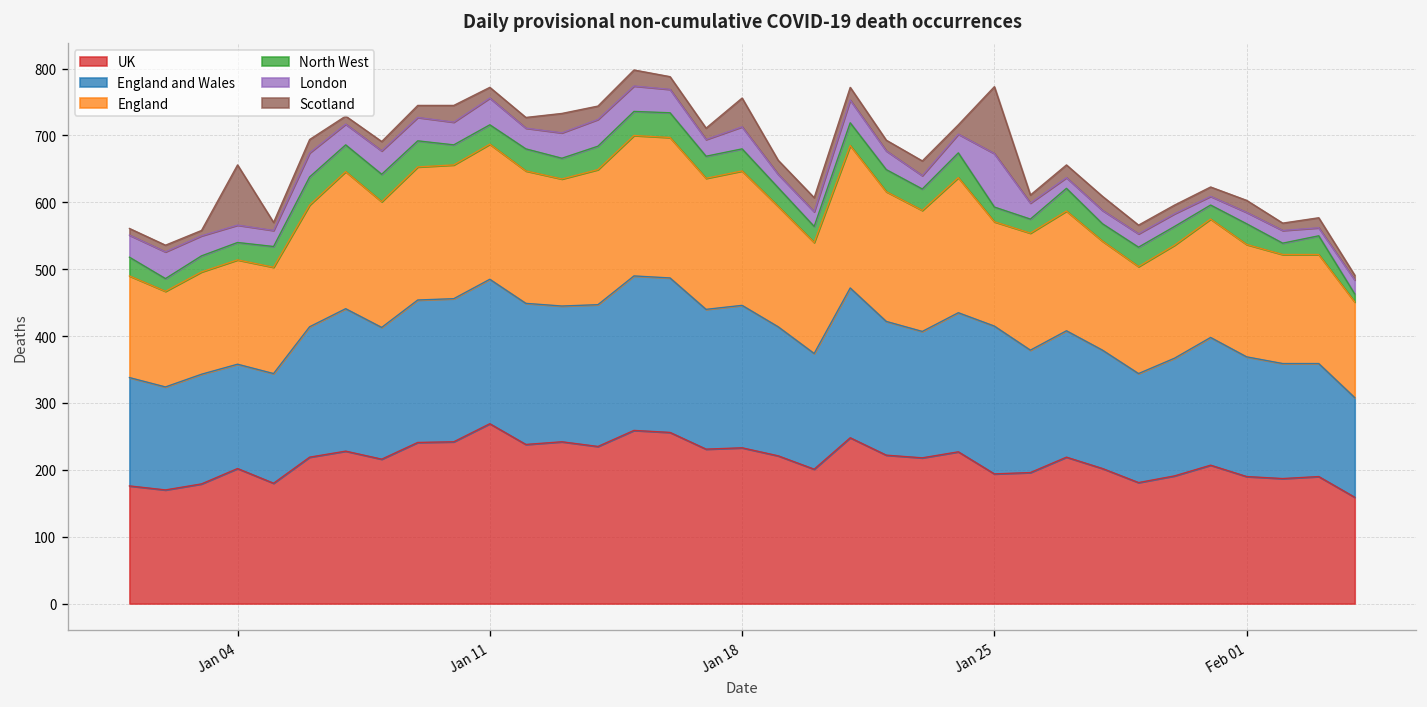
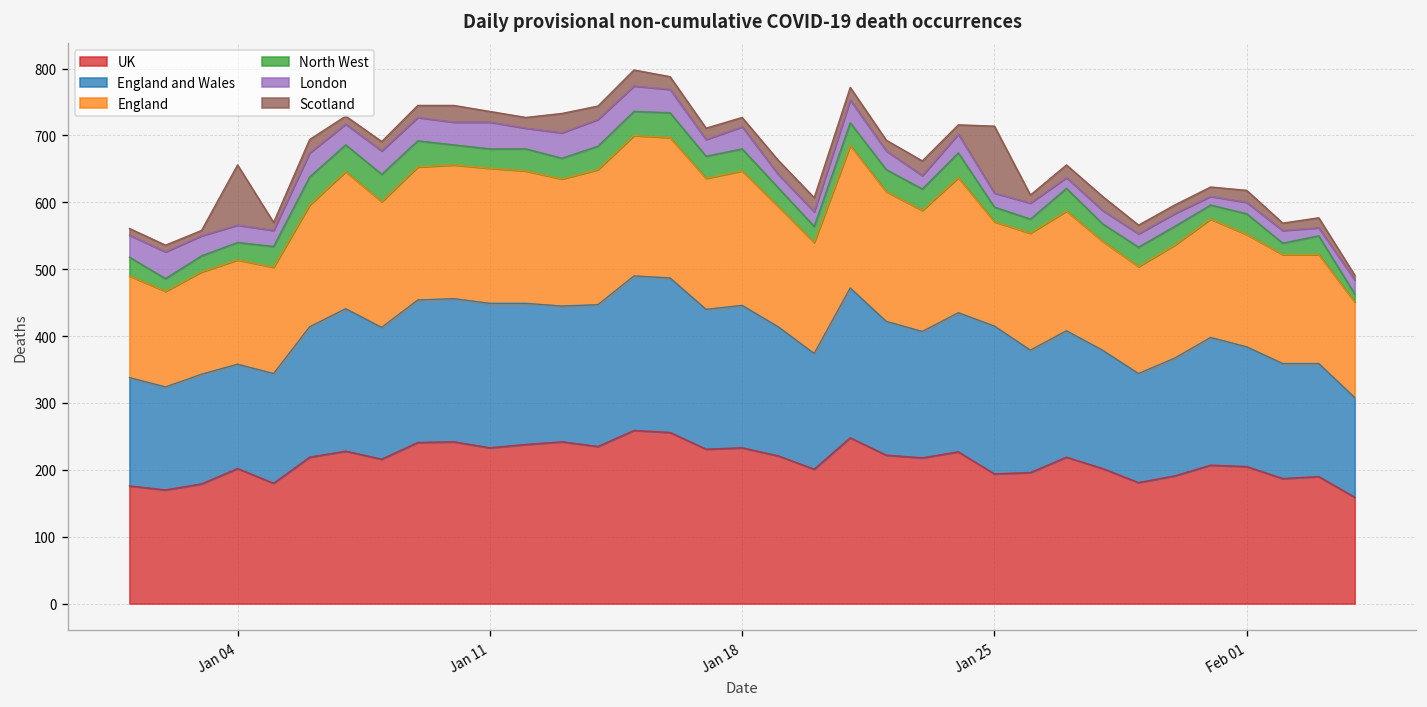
  {
    "UK": {
      "Jan 04": 200,
-     "Jan 11": 270,
+     "Jan 11": 230,
      "Jan 18": 230,
      "Jan 25": 190,
-     "Feb 01": 190
+     "Feb 01": 210
    },
    "England and Wales": {
      "Jan 04": 160,
      "Jan 11": 220,
      "Jan 18": 210,
      "Jan 25": 220,
      "Feb 01": 180
    },
    "England": {
      "Jan 04": 160,
      "Jan 11": 200,
      "Jan 18": 200,
      "Jan 25": 160,
      "Feb 01": 170
    },
    "North West": {
      "Jan 04": 30,
      "Jan 11": 30,
      "Jan 18": 30,
      "Jan 25": 20,
      "Feb 01": 30
    },
    "London": {
      "Jan 04": 30,
      "Jan 11": 40,
      "Jan 18": 30,
-     "Jan 25": 80,
+     "Jan 25": 20,
      "Feb 01": 20
    },
    "Scotland": {
      "Jan 04": 90,
      "Jan 11": 20,
-     "Jan 18": 40,
+     "Jan 18": 10,
      "Jan 25": 100,
      "Feb 01": 20
    }
  }
